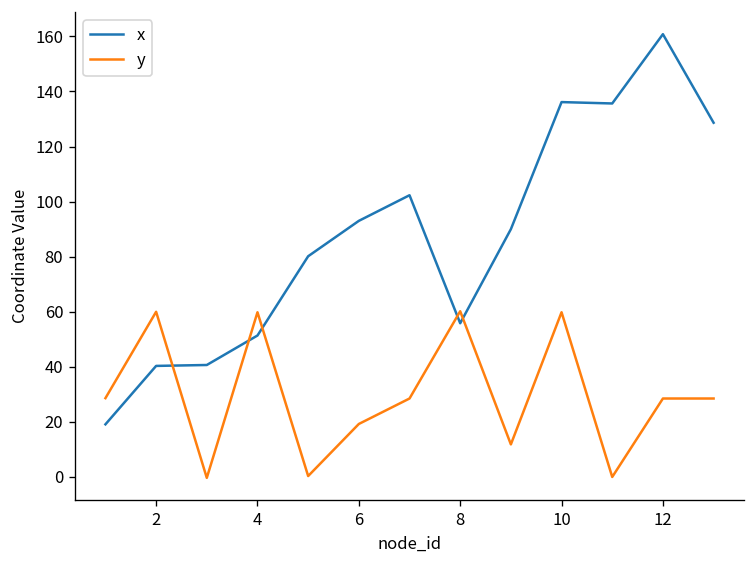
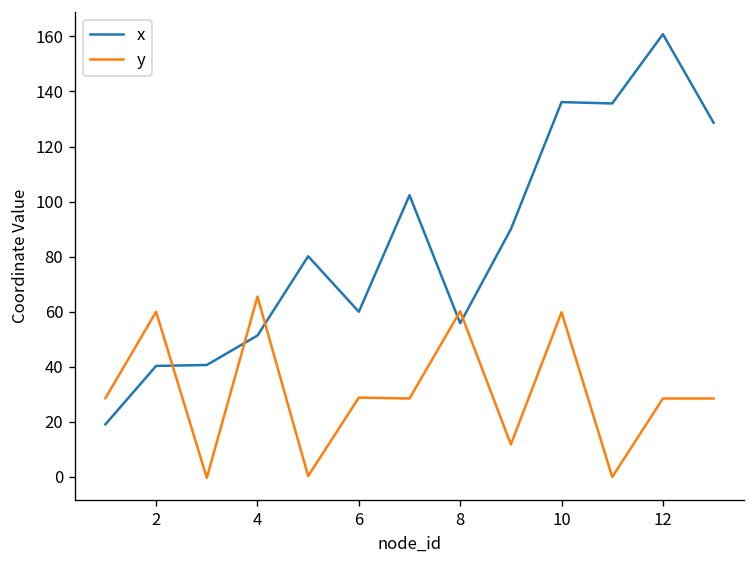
  {
    "x": {
      "2": 40,
      "4": 51,
-     "6": 93,
+     "6": 60,
      "8": 56,
      "10": 136,
      "12": 161
    },
    "y": {
      "2": 60,
-     "4": 60,
-     "6": 19,
+     "4": 66,
+     "6": 29,
      "8": 60,
      "10": 60,
      "12": 28
    }
  }
